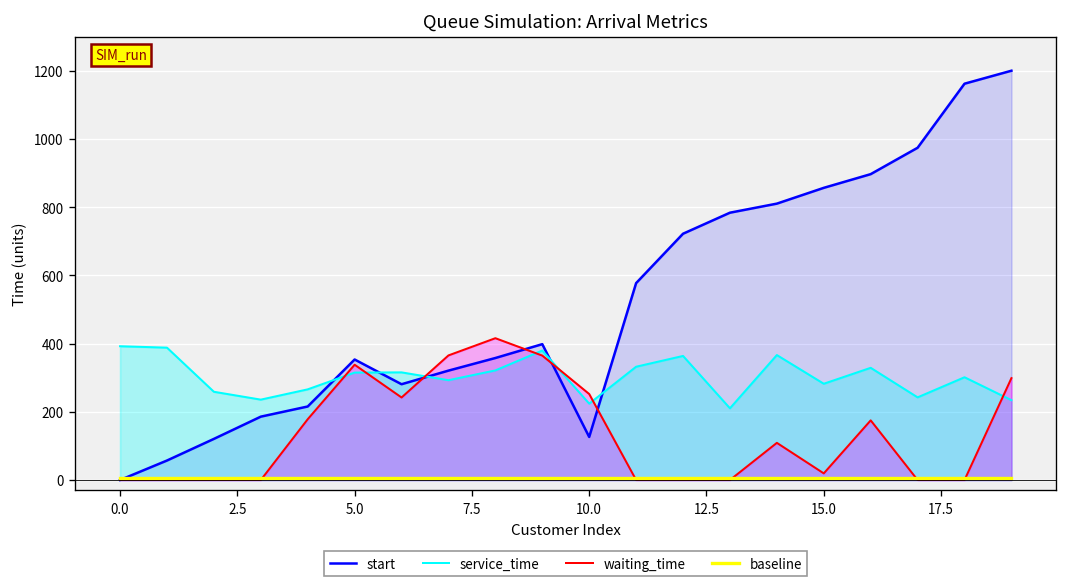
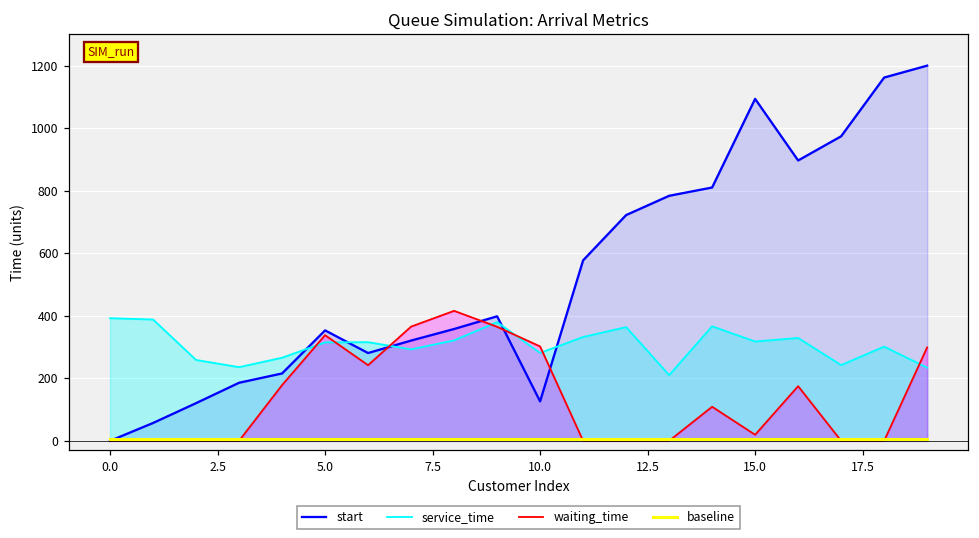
  {
    "start": {
      "5.0": 350,
      "10.0": 130,
-     "15.0": 860
+     "15.0": 1090
    },
    "service_time": {
      "0.0": 390,
      "5.0": 310,
-     "10.0": 220,
-     "15.0": 280
+     "10.0": 280,
+     "15.0": 320
    },
    "waiting_time": {
      "5.0": 340,
-     "10.0": 250,
+     "10.0": 300,
      "15.0": 20
    },
    "baseline": {
      "5.0": 10,
      "10.0": 10,
      "15.0": 10
    }
  }
